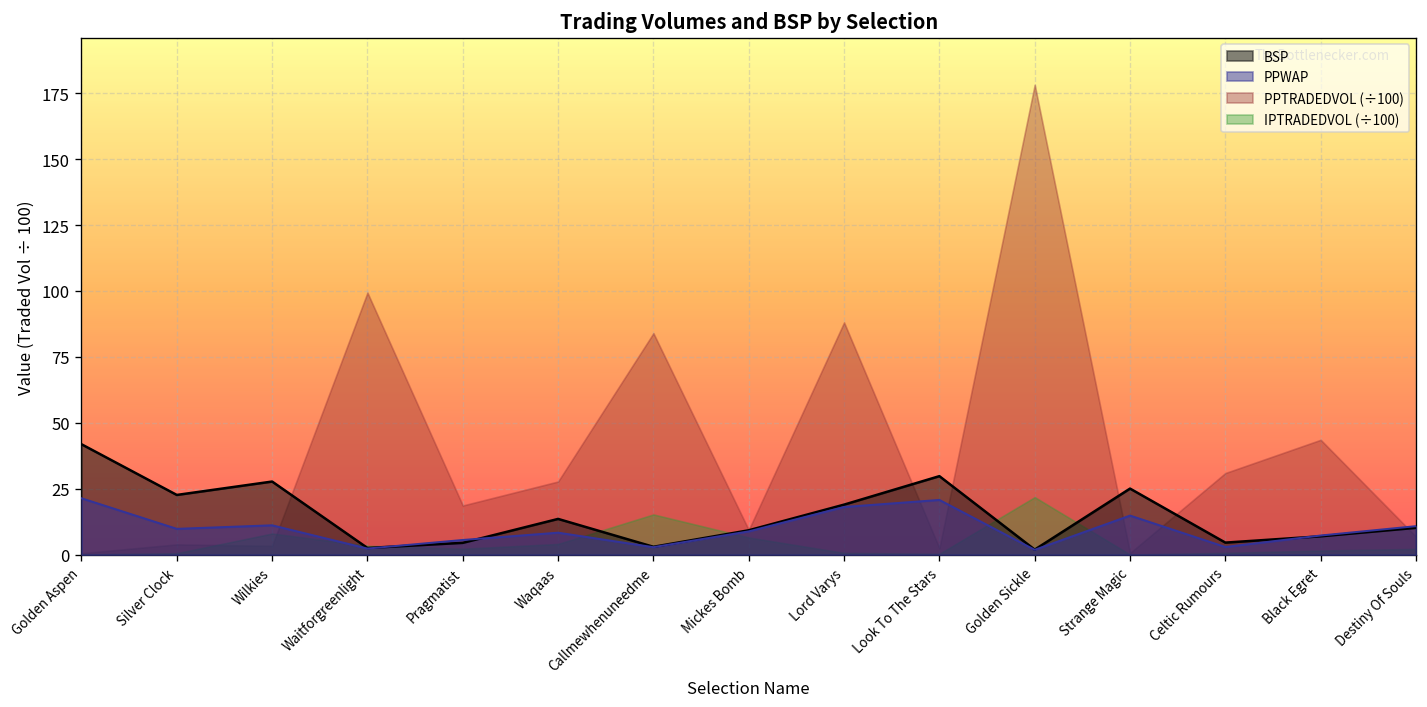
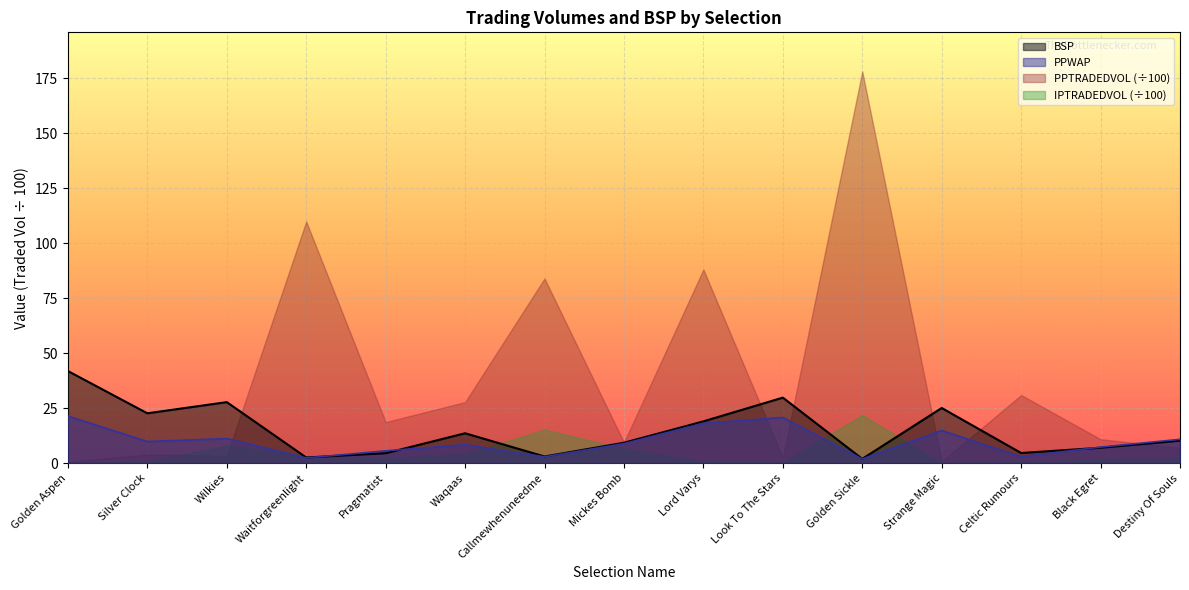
  {
    "BSP": {
      "Golden Aspen": 42,
      "Silver Clock": 23,
      "Wilkies": 28,
      "Waqaas": 14,
      "Look To The Stars": 30,
      "Strange Magic": 25,
      "Celtic Rumours": 5
    },
    "PPWAP": {
      "Golden Aspen": 21,
      "Silver Clock": 10,
      "Wilkies": 11,
      "Waqaas": 8,
      "Look To The Stars": 21,
      "Strange Magic": 15,
      "Celtic Rumours": 3
    },
    "PPTRADEDVOL (÷100)": {
      "Silver Clock": 4,
      "Wilkies": 3,
-     "Waitforgreenlight": 99,
+     "Waitforgreenlight": 110,
      "Pragmatist": 19,
      "Waqaas": 28,
      "Callmewhenuneedme": 84,
      "Lord Varys": 88,
      "Look To The Stars": 3,
      "Golden Sickle": 178,
      "Celtic Rumours": 31,
-     "Black Egret": 44,
+     "Black Egret": 11,
      "Destiny Of Souls": 7
    },
    "IPTRADEDVOL (÷100)": {
      "Wilkies": 8,
      "Pragmatist": 2,
      "Waqaas": 4,
      "Callmewhenuneedme": 15,
      "Mickes Bomb": 7,
      "Golden Sickle": 22,
      "Black Egret": 2,
      "Destiny Of Souls": 2
    }
  }
